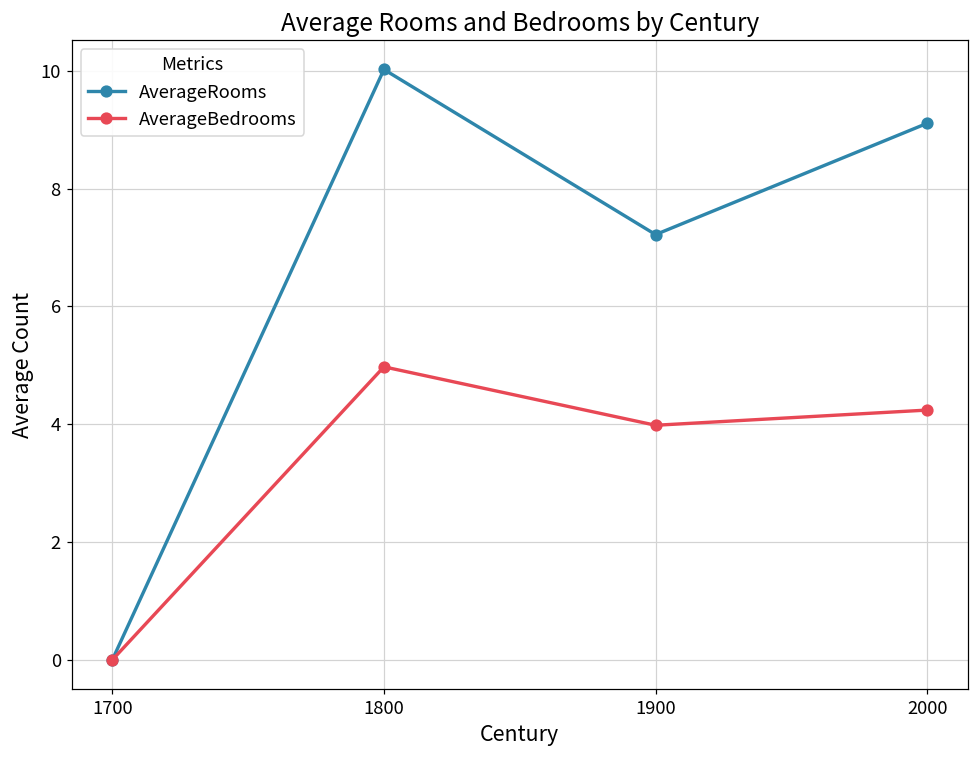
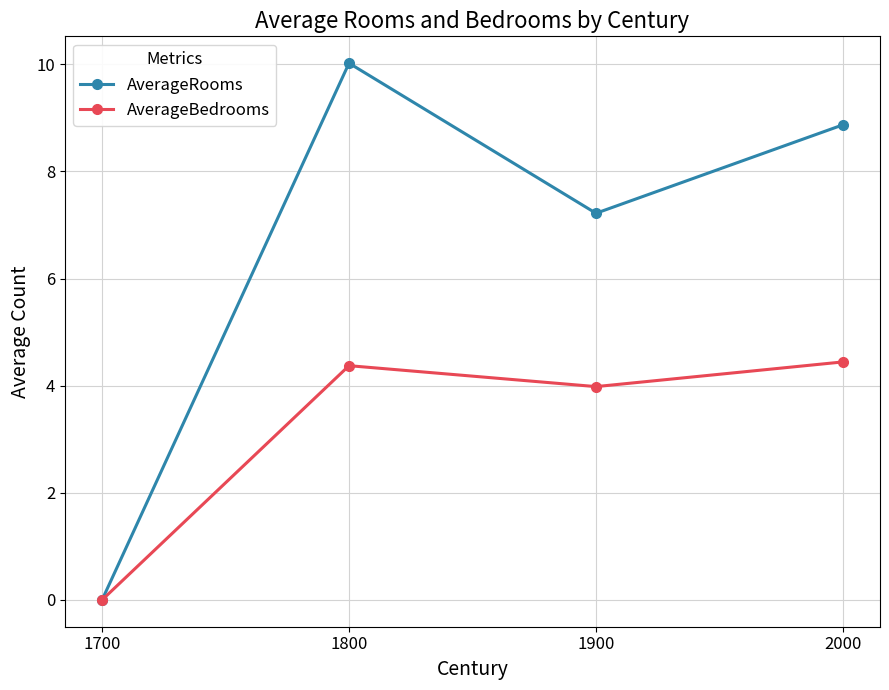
  {
    "AverageRooms": {
      "1800": 10.0,
      "1900": 7.2,
-     "2000": 9.1
+     "2000": 8.9
    },
    "AverageBedrooms": {
-     "1800": 5.0,
+     "1800": 4.4,
      "1900": 4.0,
-     "2000": 4.2
+     "2000": 4.4
    }
  }
